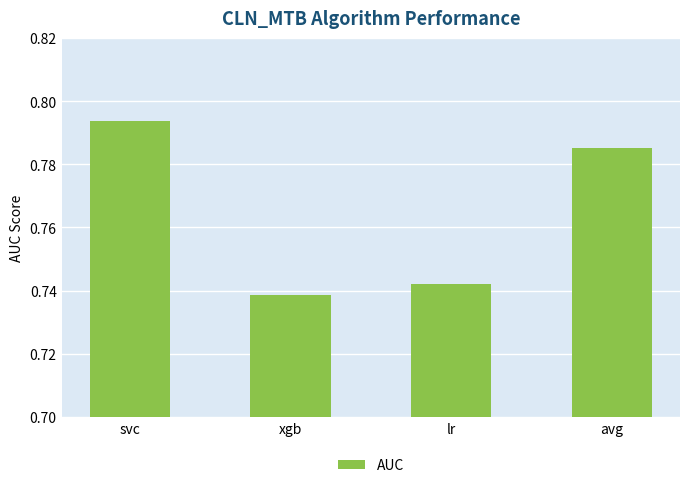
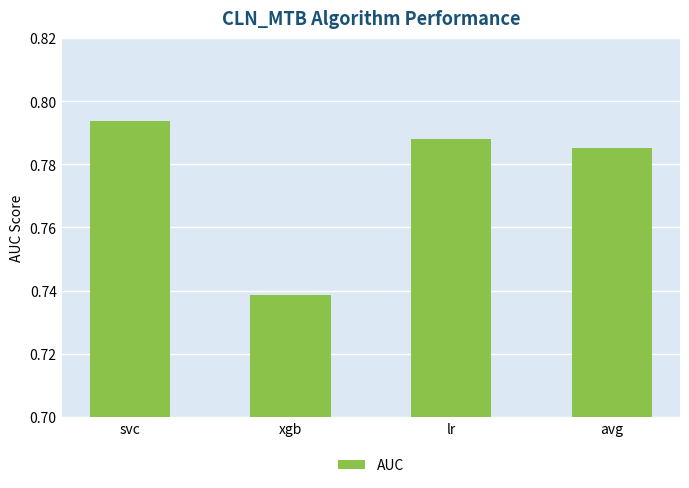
  {
    "svc": 0.794,
    "xgb": 0.739,
-   "lr": 0.742,
+   "lr": 0.788,
    "avg": 0.785
  }
